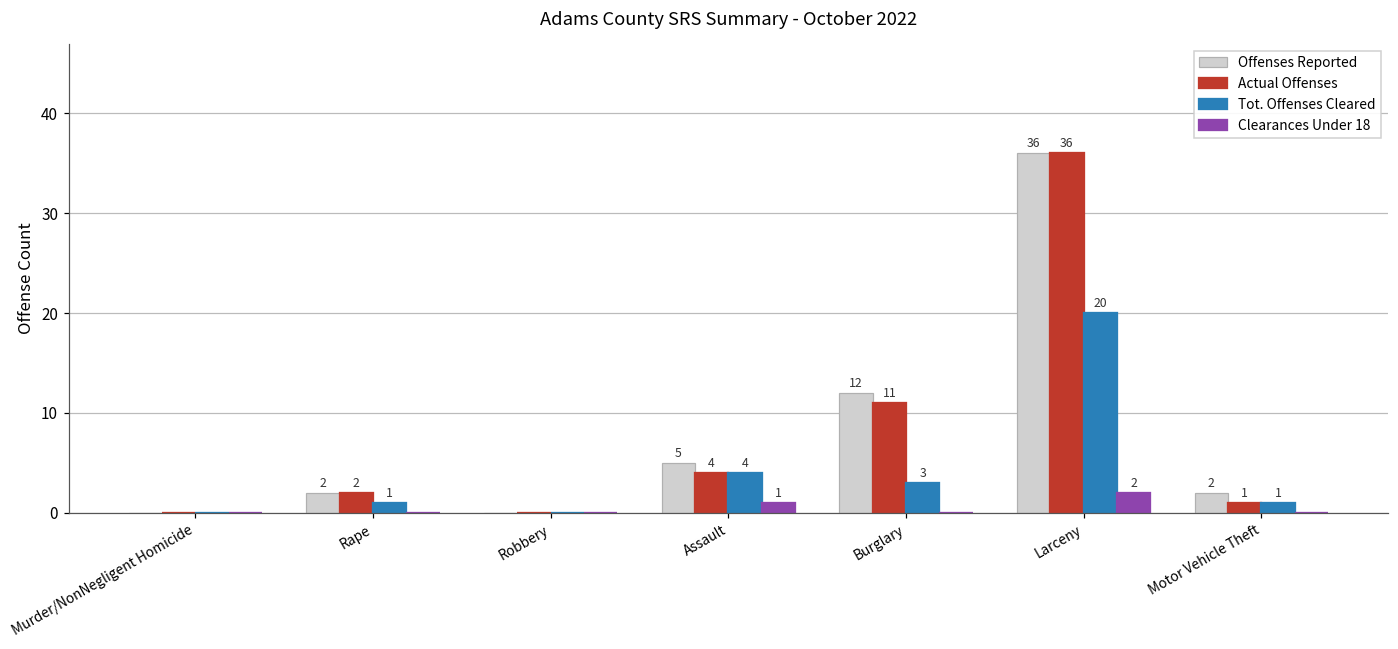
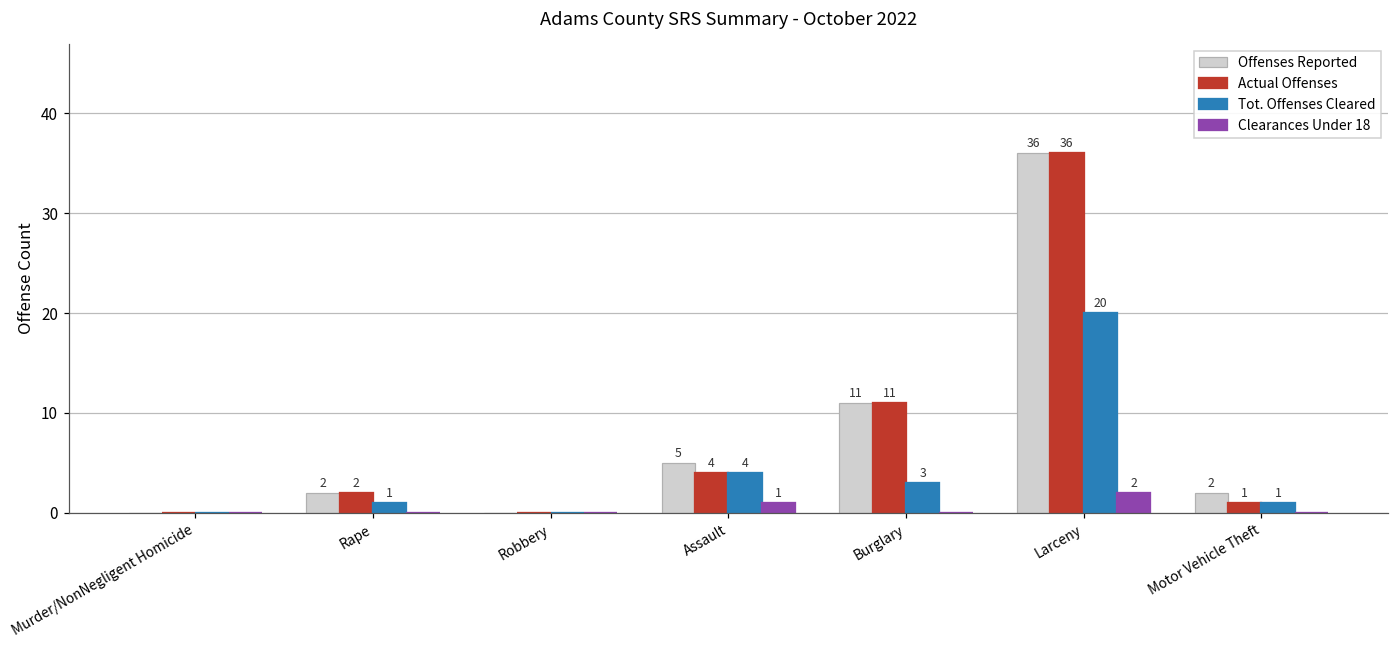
  {
    "Offenses Reported": {
      "Rape": 2,
      "Assault": 5,
-     "Burglary": 12,
+     "Burglary": 11,
      "Larceny": 36,
      "Motor Vehicle Theft": 2
    },
    "Actual Offenses": {
      "Rape": 2,
      "Assault": 4,
      "Burglary": 11,
      "Larceny": 36,
      "Motor Vehicle Theft": 1
    },
    "Tot. Offenses Cleared": {
      "Rape": 1,
      "Assault": 4,
      "Burglary": 3,
      "Larceny": 20,
      "Motor Vehicle Theft": 1
    },
    "Clearances Under 18": {
      "Assault": 1,
      "Larceny": 2
    }
  }
